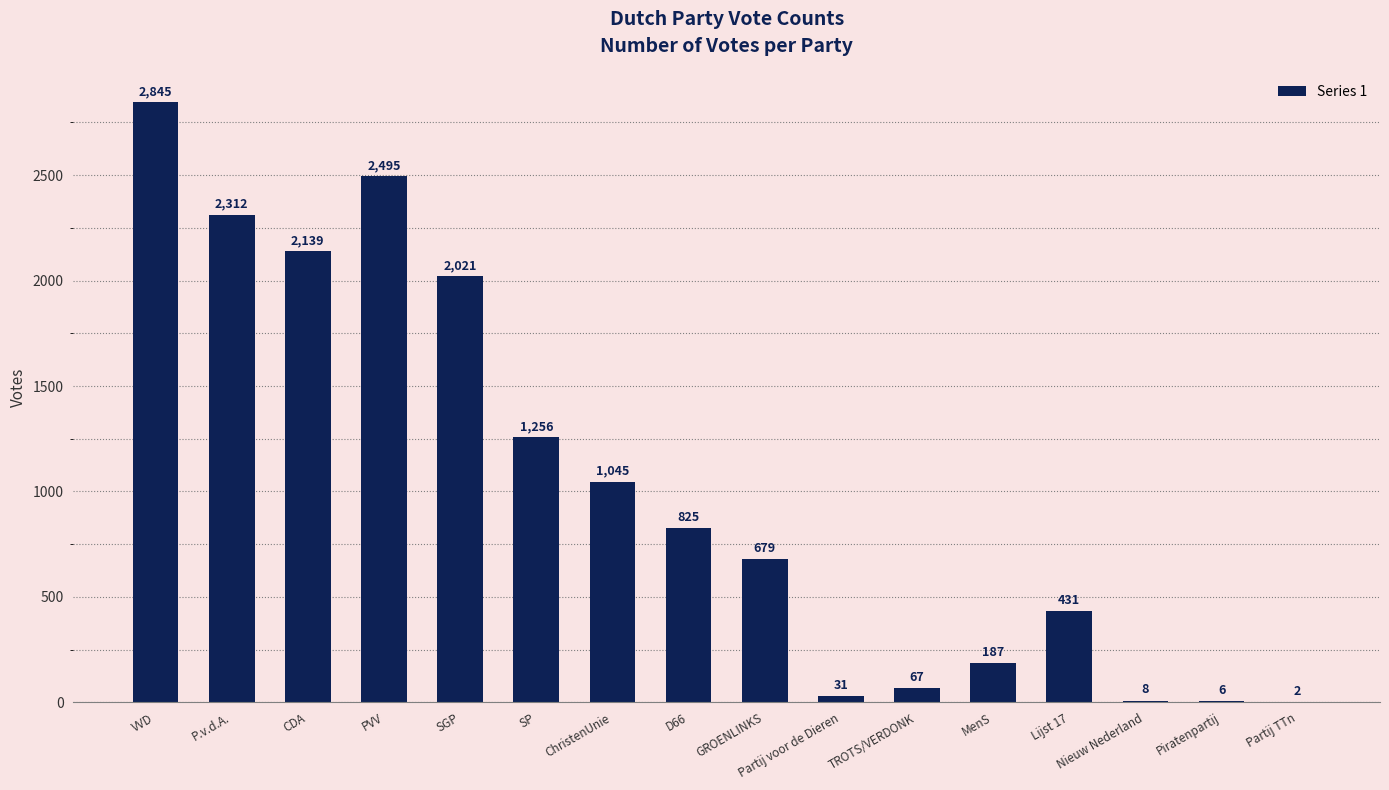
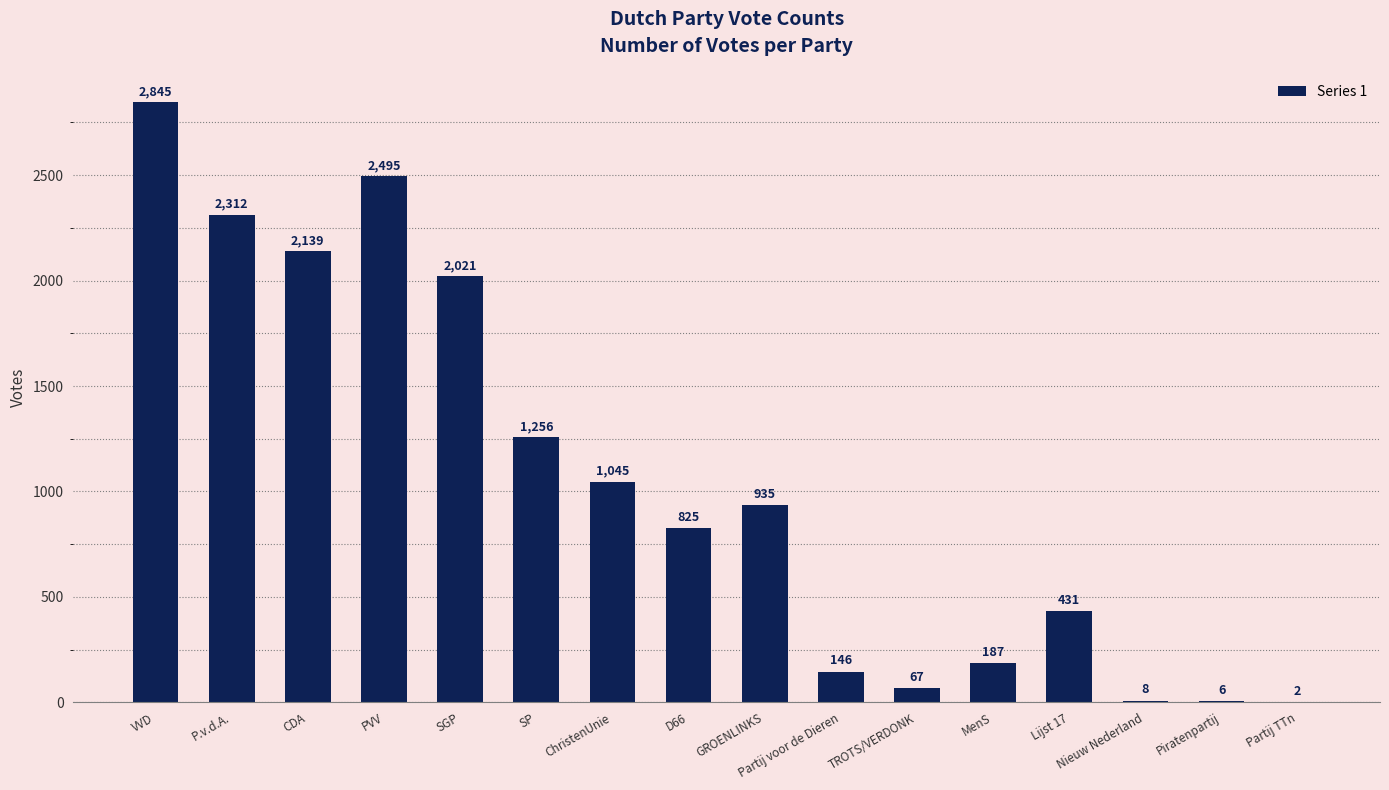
  {
    "VVD": "2,845",
    "P.v.d.A.": "2,312",
    "CDA": "2,139",
    "PVV": "2,495",
    "SGP": "2,021",
    "SP": "1,256",
    "ChristenUnie": "1,045",
    "D66": "825",
-   "GROENLINKS": "679",
-   "Partij voor de Dieren": "31",
+   "GROENLINKS": "935",
+   "Partij voor de Dieren": "146",
    "TROTS/VERDONK": "67",
    "MenS": "187",
    "Lijst 17": "431",
    "Nieuw Nederland": "8",
    "Piratenpartij": "6",
    "Partij TTn": "2"
  }
